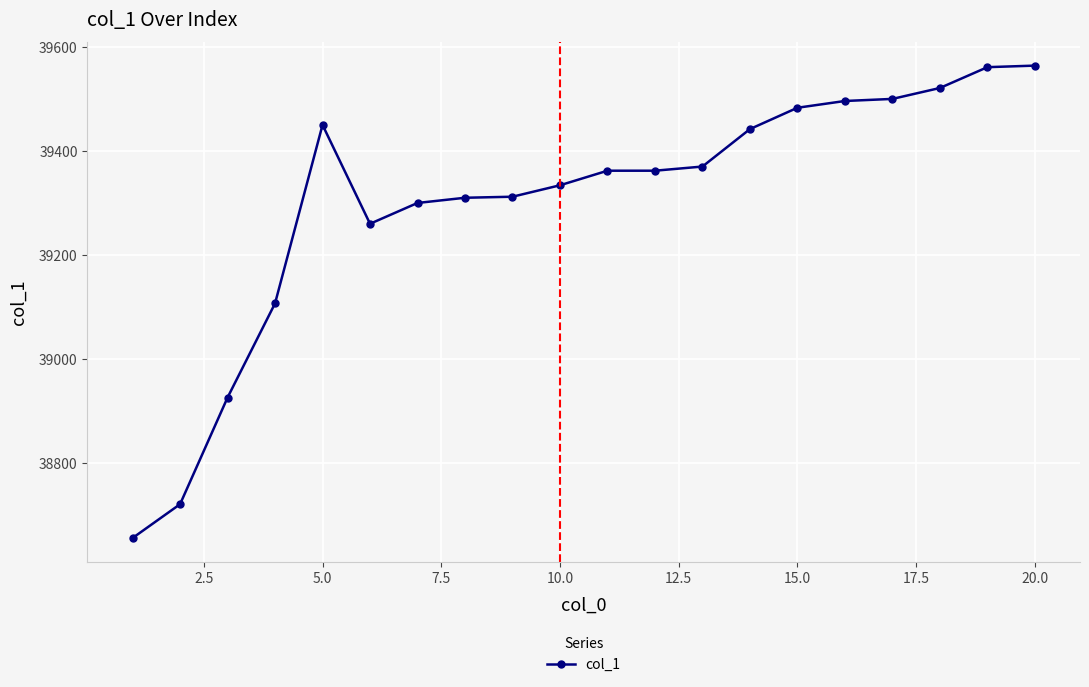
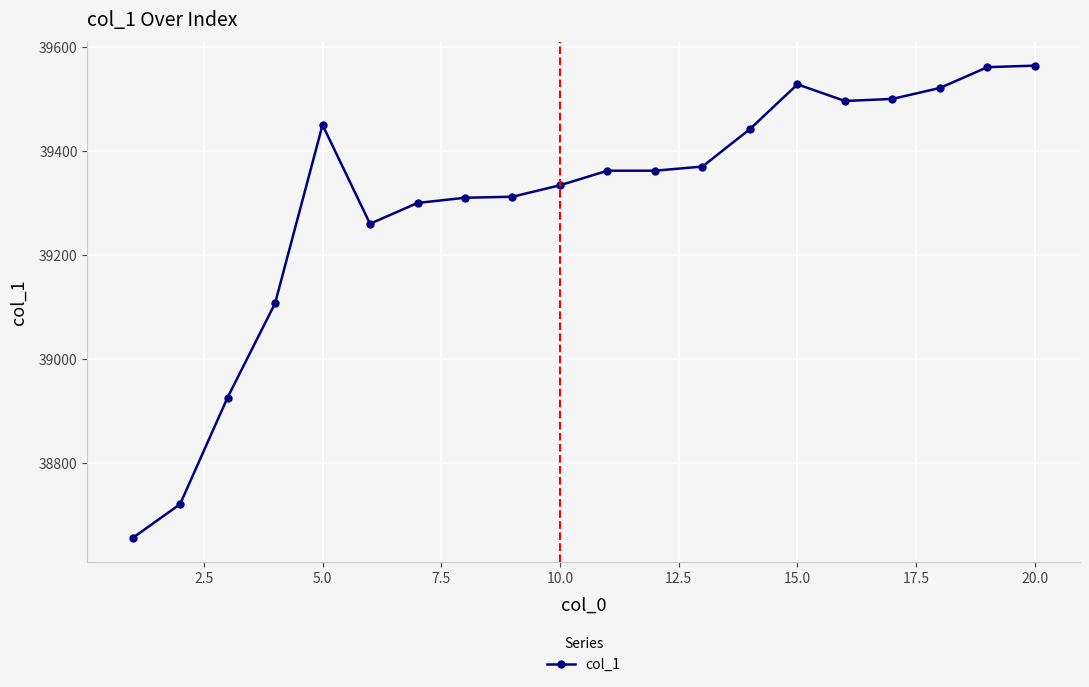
  {
    "5.0": 39450,
    "10.0": 39330,
-   "15.0": 39480,
+   "15.0": 39530,
    "20.0": 39560
  }
